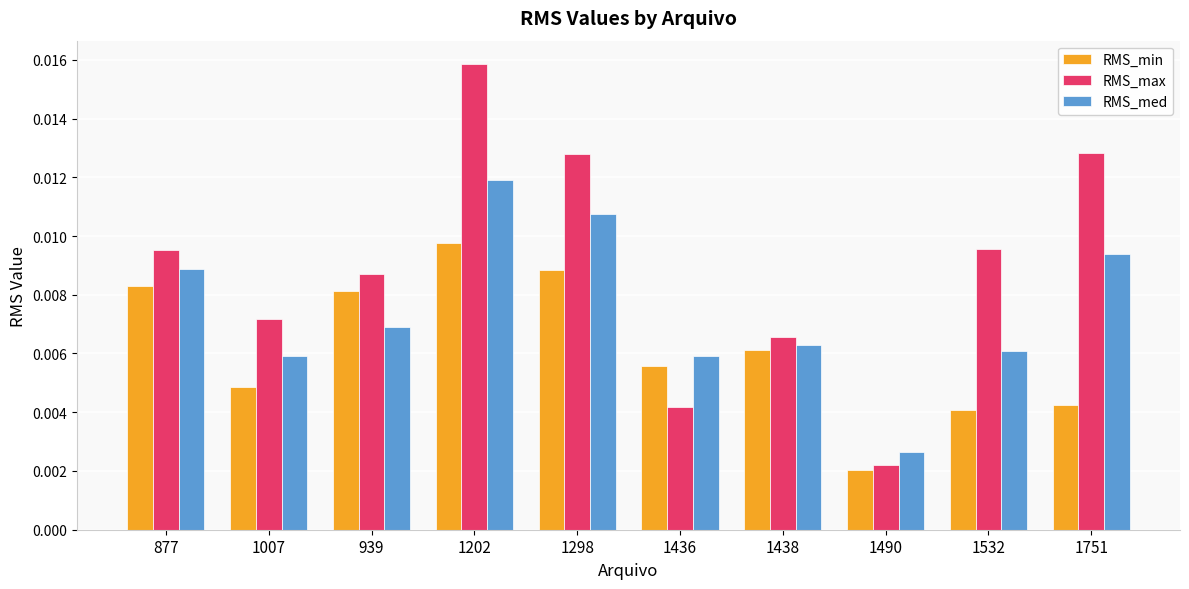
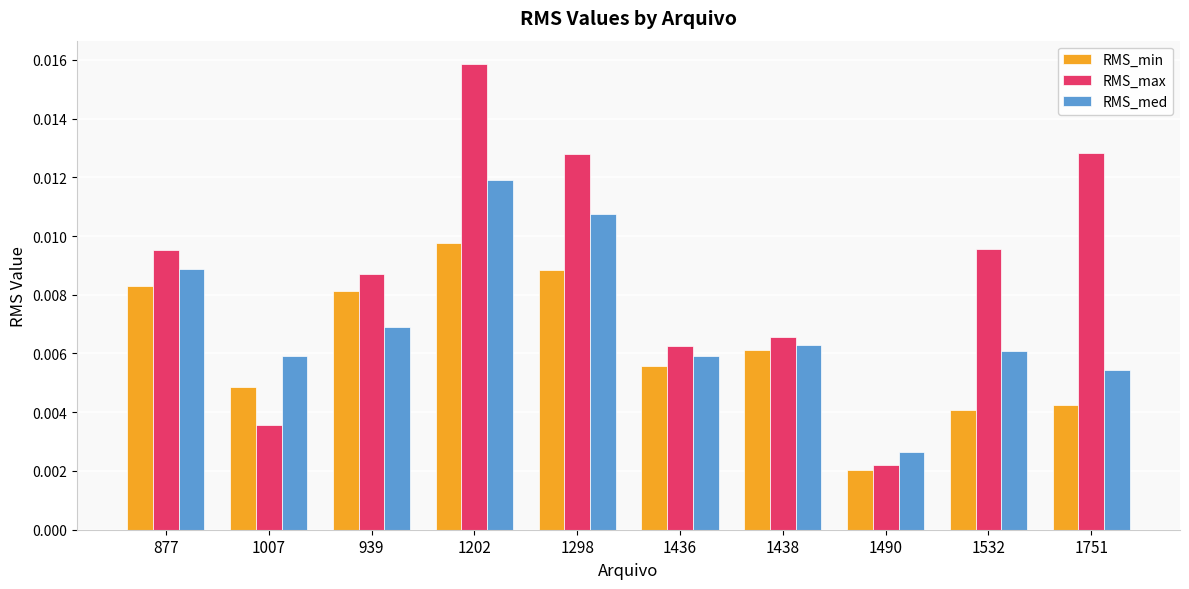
  {
    "RMS_min": {
      "877": 0.0083,
      "1007": 0.0049,
      "939": 0.0081,
      "1202": 0.0098,
      "1298": 0.0088,
      "1436": 0.0056,
      "1438": 0.0061,
      "1490": 0.0020,
      "1532": 0.0041,
      "1751": 0.0042
    },
    "RMS_max": {
      "877": 0.0095,
-     "1007": 0.0072,
+     "1007": 0.0036,
      "939": 0.0087,
      "1202": 0.0159,
      "1298": 0.0128,
-     "1436": 0.0042,
+     "1436": 0.0062,
      "1438": 0.0066,
      "1490": 0.0022,
      "1532": 0.0096,
      "1751": 0.0128
    },
    "RMS_med": {
      "877": 0.0089,
      "1007": 0.0059,
      "939": 0.0069,
      "1202": 0.0119,
      "1298": 0.0107,
      "1436": 0.0059,
      "1438": 0.0063,
      "1490": 0.0026,
      "1532": 0.0061,
-     "1751": 0.0094
+     "1751": 0.0054
    }
  }
